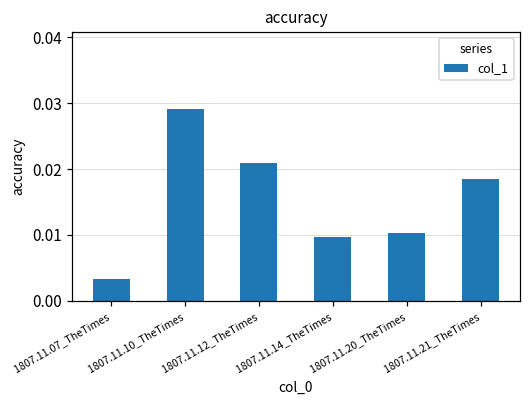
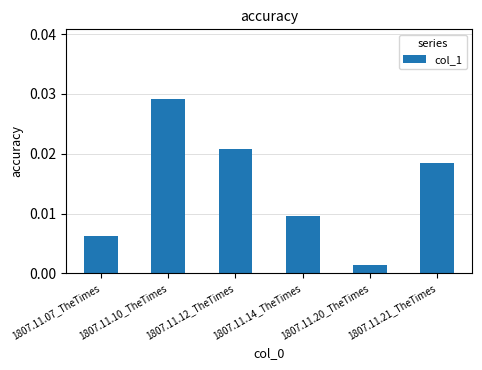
  {
-   "1807.11.07_TheTimes": 0.003,
+   "1807.11.07_TheTimes": 0.006,
    "1807.11.10_TheTimes": 0.029,
    "1807.11.12_TheTimes": 0.021,
    "1807.11.14_TheTimes": 0.010,
-   "1807.11.20_TheTimes": 0.010,
+   "1807.11.20_TheTimes": 0.001,
    "1807.11.21_TheTimes": 0.018
  }
